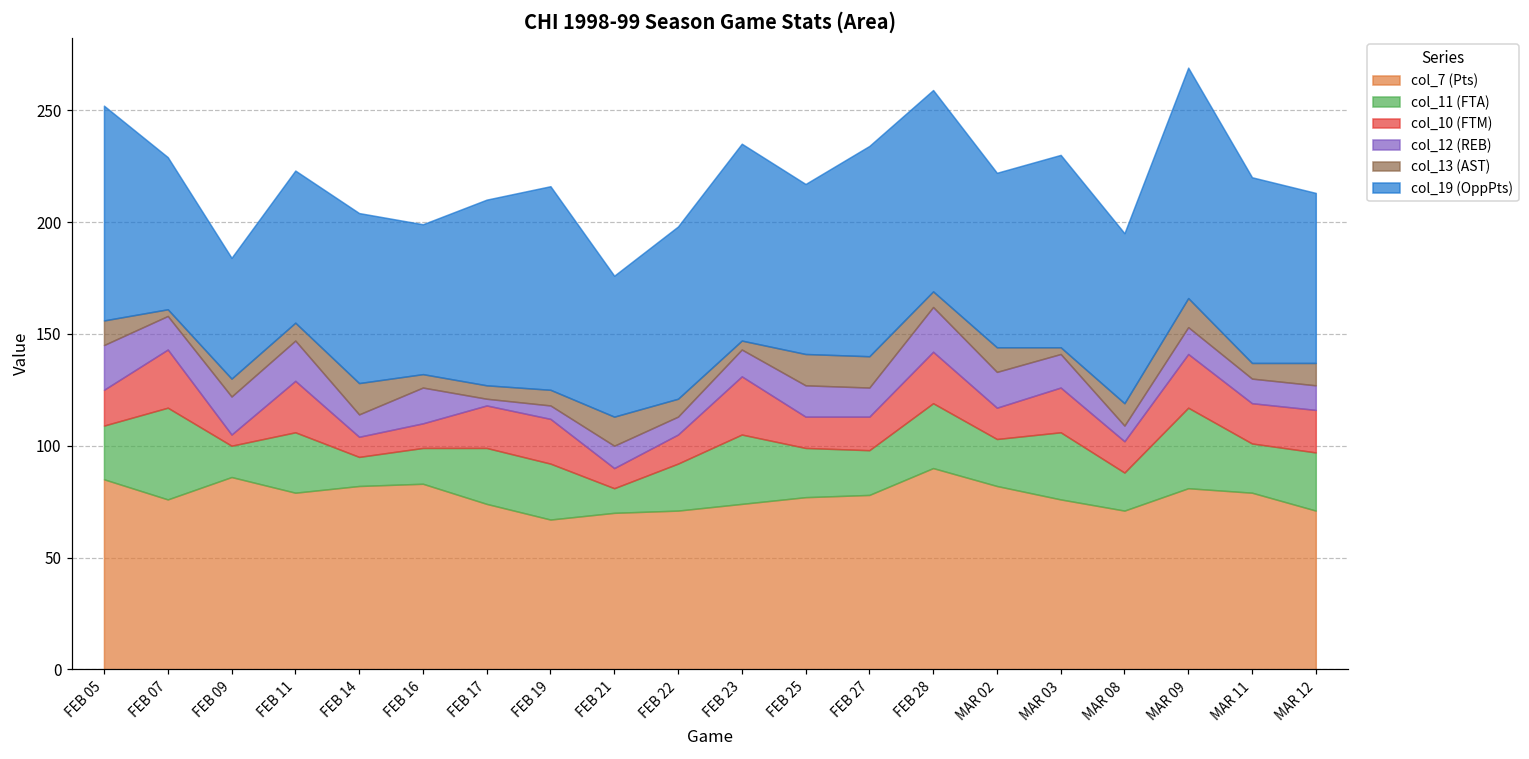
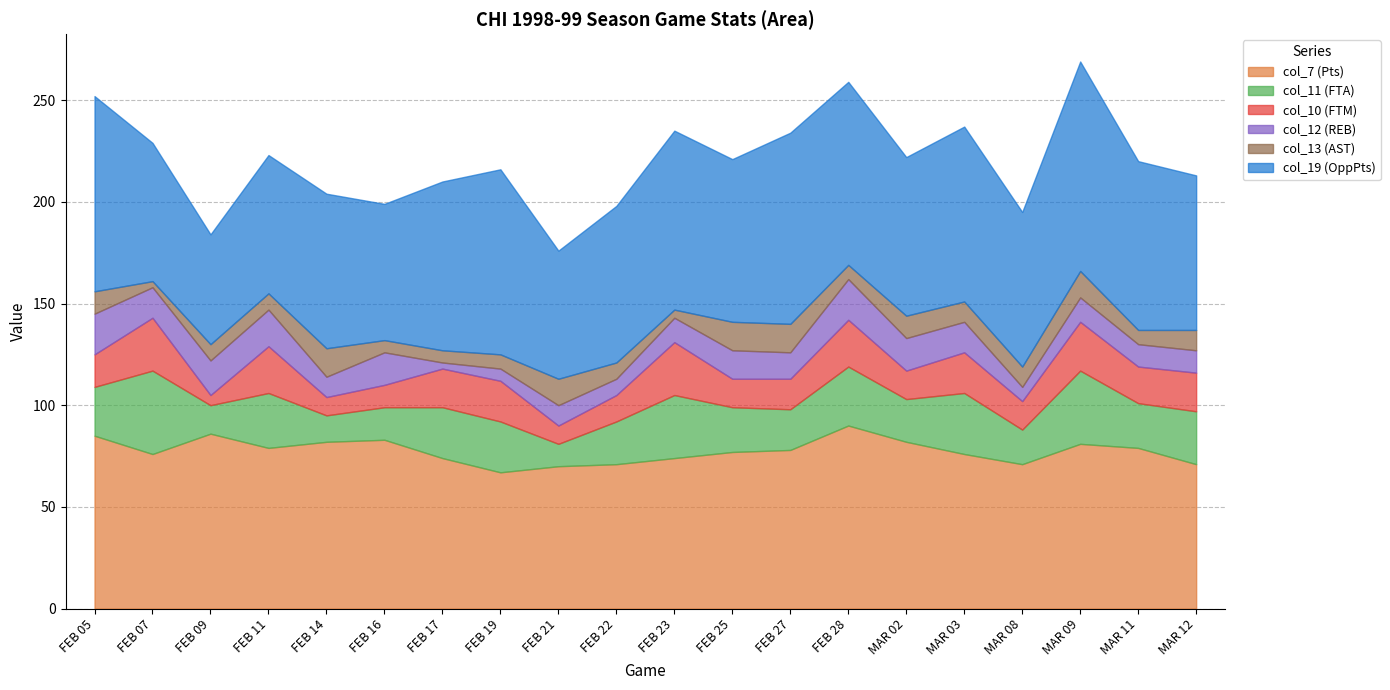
  {
    "col_7 (Pts)": {
      "FEB 05": 85,
      "FEB 07": 76,
      "FEB 09": 86,
      "FEB 11": 79,
      "FEB 14": 82,
      "FEB 16": 83,
      "FEB 17": 74,
      "FEB 19": 67,
      "FEB 21": 70,
      "FEB 22": 71,
      "FEB 23": 74,
      "FEB 25": 77,
      "FEB 27": 78,
      "FEB 28": 90,
      "MAR 02": 82,
      "MAR 03": 76,
      "MAR 08": 71,
      "MAR 09": 81,
      "MAR 11": 79,
      "MAR 12": 71
    },
    "col_11 (FTA)": {
      "FEB 05": 24,
      "FEB 07": 41,
      "FEB 09": 14,
      "FEB 11": 27,
      "FEB 14": 13,
      "FEB 16": 16,
      "FEB 17": 25,
      "FEB 19": 25,
      "FEB 21": 11,
      "FEB 22": 21,
      "FEB 23": 31,
      "FEB 25": 22,
      "FEB 27": 20,
      "FEB 28": 29,
      "MAR 02": 21,
      "MAR 03": 30,
      "MAR 08": 17,
      "MAR 09": 36,
      "MAR 11": 22,
      "MAR 12": 26
    },
    "col_10 (FTM)": {
      "FEB 05": 16,
      "FEB 07": 26,
      "FEB 09": 5,
      "FEB 11": 23,
      "FEB 14": 9,
      "FEB 16": 11,
      "FEB 17": 19,
      "FEB 19": 20,
      "FEB 21": 9,
      "FEB 22": 13,
      "FEB 23": 26,
      "FEB 25": 14,
      "FEB 27": 15,
      "FEB 28": 23,
      "MAR 02": 14,
      "MAR 03": 20,
      "MAR 08": 14,
      "MAR 09": 24,
      "MAR 11": 18,
      "MAR 12": 19
    },
    "col_12 (REB)": {
      "FEB 05": 20,
      "FEB 07": 15,
      "FEB 09": 17,
      "FEB 11": 18,
      "FEB 14": 10,
      "FEB 16": 16,
      "FEB 17": 3,
      "FEB 19": 6,
      "FEB 21": 10,
      "FEB 22": 8,
      "FEB 23": 12,
      "FEB 25": 14,
      "FEB 27": 13,
      "FEB 28": 20,
      "MAR 02": 16,
      "MAR 03": 15,
      "MAR 08": 7,
      "MAR 09": 12,
      "MAR 11": 11,
      "MAR 12": 11
    },
    "col_13 (AST)": {
      "FEB 05": 11,
      "FEB 07": 3,
      "FEB 09": 8,
      "FEB 11": 8,
      "FEB 14": 14,
      "FEB 16": 6,
      "FEB 17": 6,
      "FEB 19": 7,
      "FEB 21": 13,
      "FEB 22": 8,
      "FEB 23": 4,
      "FEB 25": 14,
      "FEB 27": 14,
      "FEB 28": 7,
      "MAR 02": 11,
-     "MAR 03": 3,
+     "MAR 03": 10,
      "MAR 08": 10,
      "MAR 09": 13,
      "MAR 11": 7,
      "MAR 12": 10
    },
    "col_19 (OppPts)": {
      "FEB 05": 96,
      "FEB 07": 68,
      "FEB 09": 54,
      "FEB 11": 68,
      "FEB 14": 76,
      "FEB 16": 67,
      "FEB 17": 83,
      "FEB 19": 91,
      "FEB 21": 63,
      "FEB 22": 77,
      "FEB 23": 88,
-     "FEB 25": 76,
+     "FEB 25": 80,
      "FEB 27": 94,
      "FEB 28": 90,
      "MAR 02": 78,
      "MAR 03": 86,
      "MAR 08": 76,
      "MAR 09": 103,
      "MAR 11": 83,
      "MAR 12": 76
    }
  }
